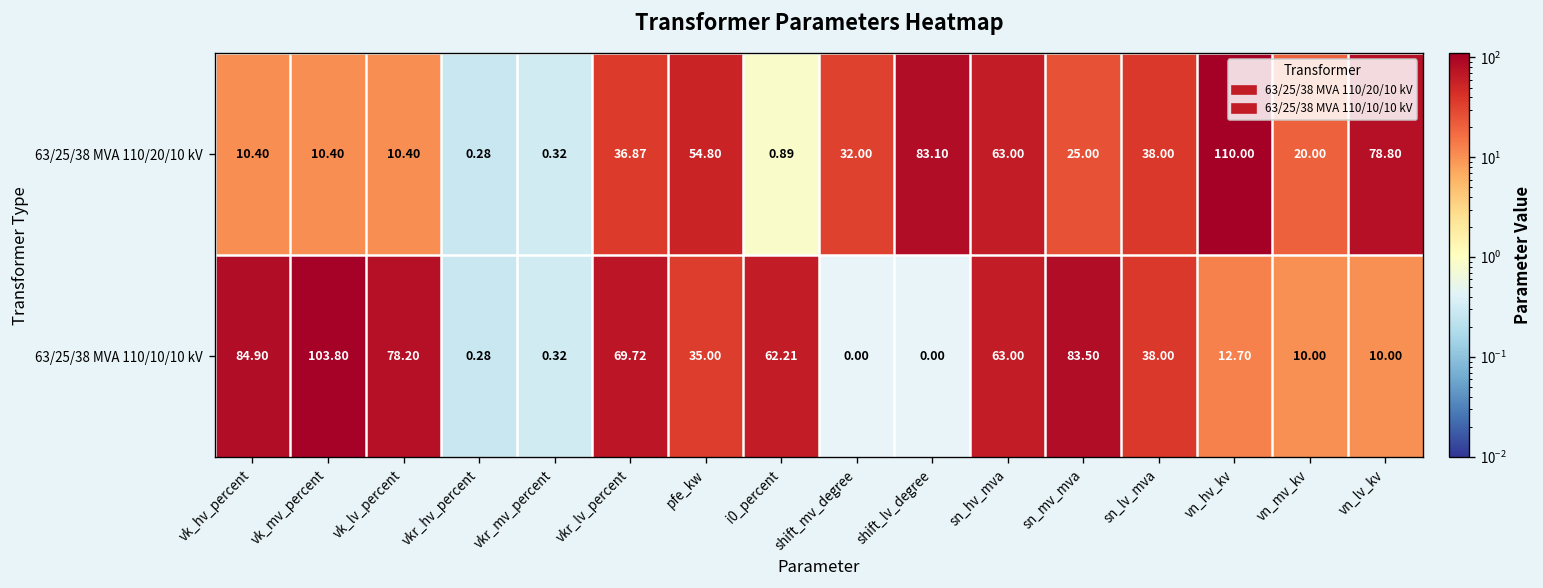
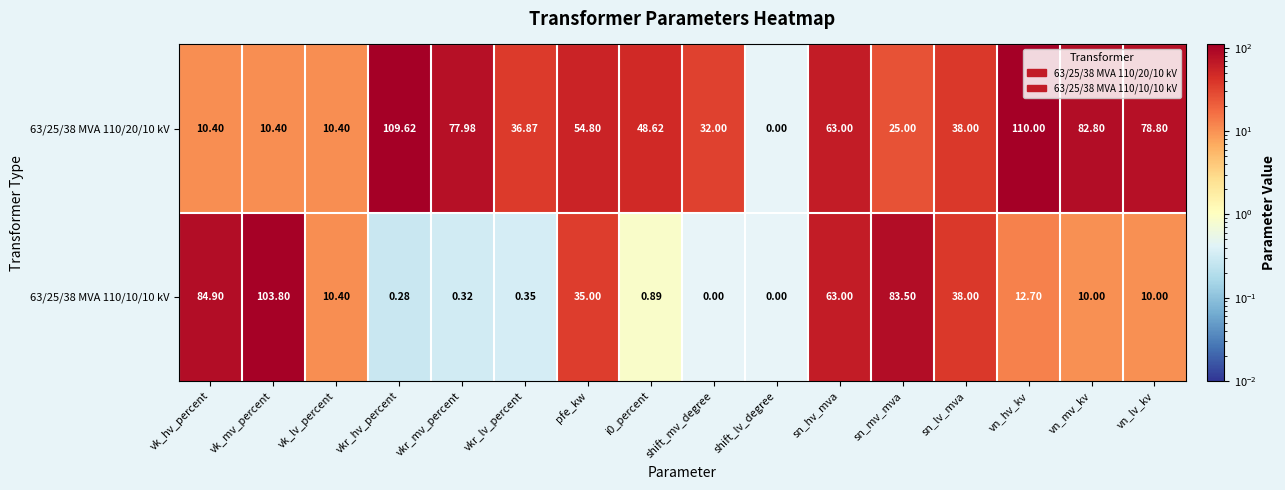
  {
    "63/25/38 MVA 110/20/10 kV": {
      "vk_hv_percent": 10.40,
      "vk_mv_percent": 10.40,
      "vk_lv_percent": 10.40,
-     "vkr_hv_percent": 0.28,
-     "vkr_mv_percent": 0.32,
+     "vkr_hv_percent": 109.62,
+     "vkr_mv_percent": 77.98,
      "vkr_lv_percent": 36.87,
      "pfe_kw": 54.80,
-     "i0_percent": 0.89,
+     "i0_percent": 48.62,
      "shift_mv_degree": 32.00,
-     "shift_lv_degree": 83.10,
+     "shift_lv_degree": 0.00,
      "sn_hv_mva": 63.00,
      "sn_mv_mva": 25.00,
      "sn_lv_mva": 38.00,
      "vn_hv_kv": 110.00,
-     "vn_mv_kv": 20.00,
+     "vn_mv_kv": 82.80,
      "vn_lv_kv": 78.80
    },
    "63/25/38 MVA 110/10/10 kV": {
      "vk_hv_percent": 84.90,
      "vk_mv_percent": 103.80,
-     "vk_lv_percent": 78.20,
+     "vk_lv_percent": 10.40,
      "vkr_hv_percent": 0.28,
      "vkr_mv_percent": 0.32,
-     "vkr_lv_percent": 69.72,
+     "vkr_lv_percent": 0.35,
      "pfe_kw": 35.00,
-     "i0_percent": 62.21,
+     "i0_percent": 0.89,
      "shift_mv_degree": 0.00,
      "shift_lv_degree": 0.00,
      "sn_hv_mva": 63.00,
      "sn_mv_mva": 83.50,
      "sn_lv_mva": 38.00,
      "vn_hv_kv": 12.70,
      "vn_mv_kv": 10.00,
      "vn_lv_kv": 10.00
    }
  }
